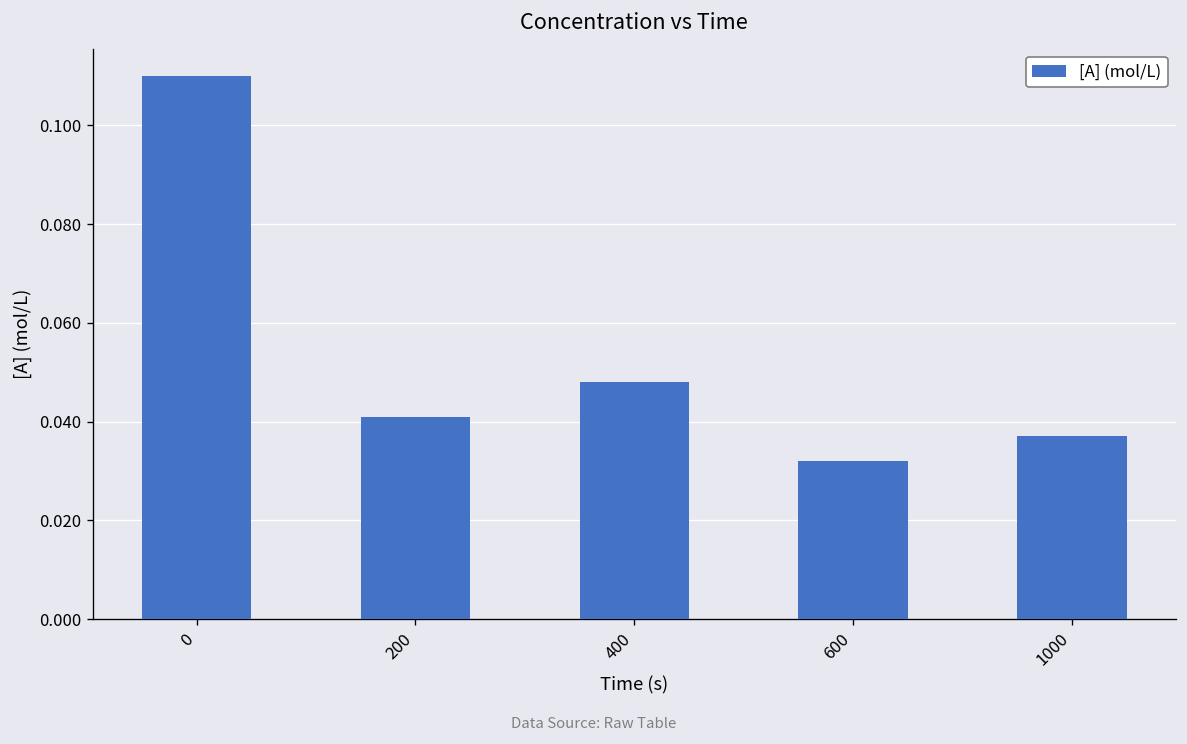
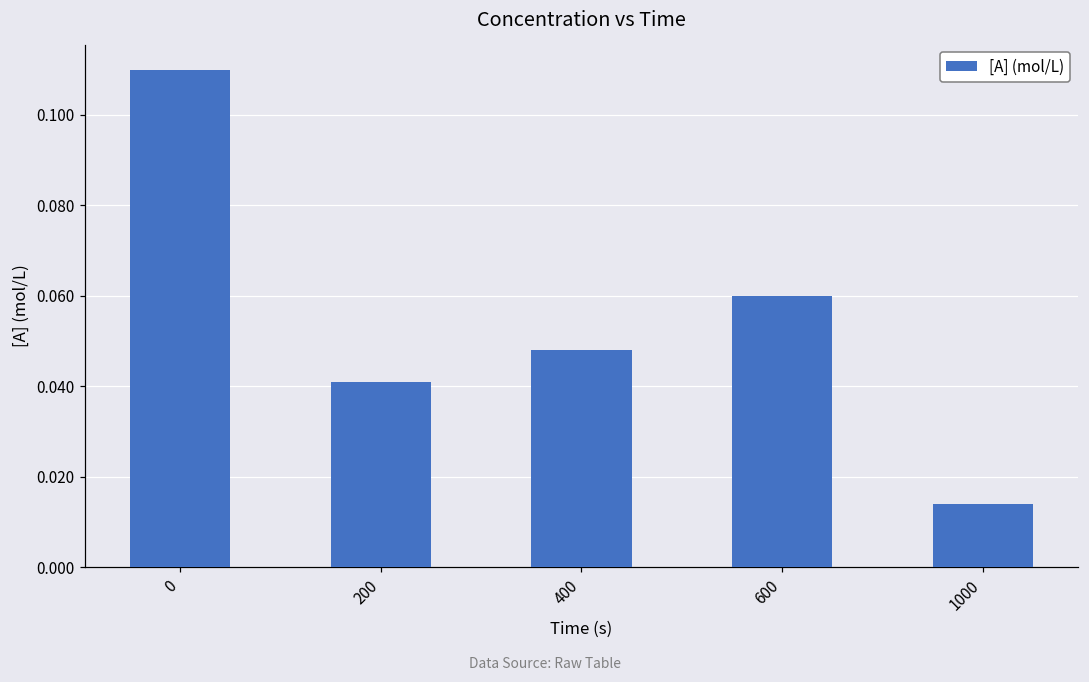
  {
    "0": 0.110,
    "200": 0.041,
    "400": 0.048,
-   "600": 0.032,
-   "1000": 0.037
+   "600": 0.060,
+   "1000": 0.014
  }
